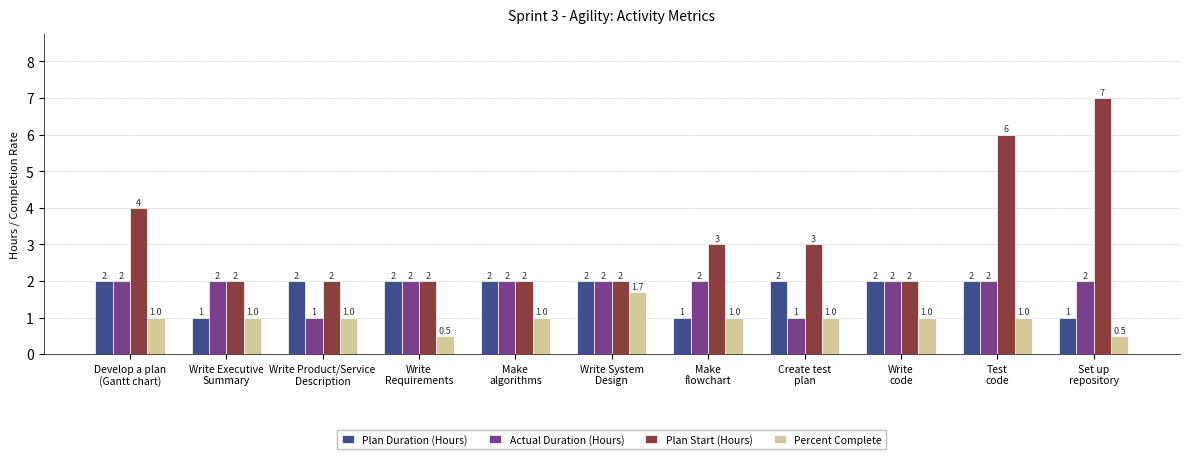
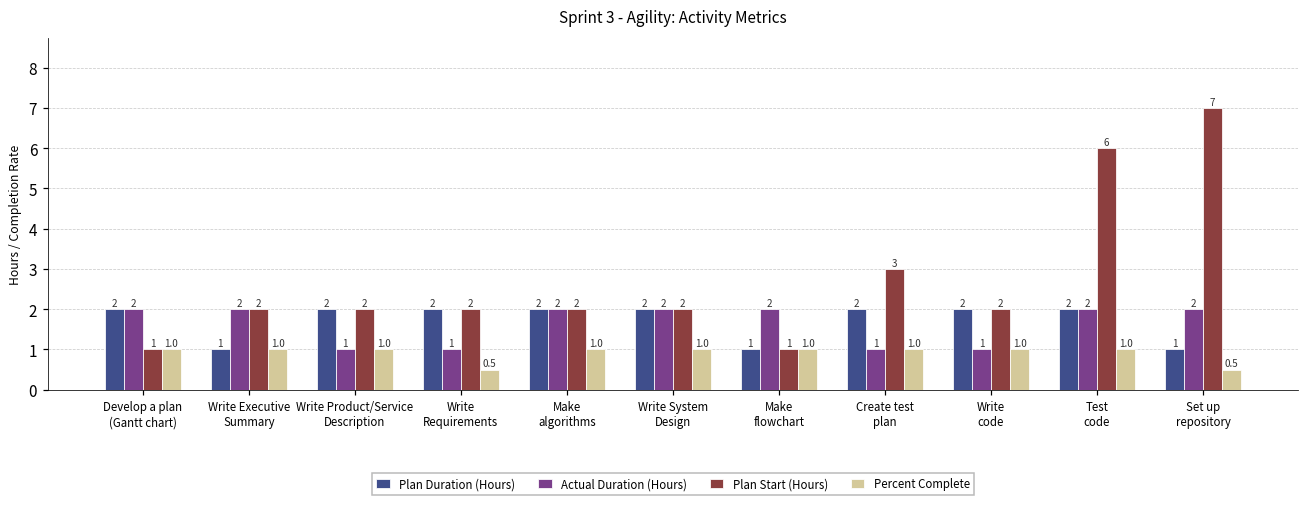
  {
    "Plan Duration (Hours)": {
      "Develop a plan (Gantt chart)": 2,
      "Write Executive Summary": 1,
      "Write Product/Service Description": 2,
      "Write Requirements": 2,
      "Make algorithms": 2,
      "Write System Design": 2,
      "Make flowchart": 1,
      "Create test plan": 2,
      "Write code": 2,
      "Test code": 2,
      "Set up repository": 1
    },
    "Actual Duration (Hours)": {
      "Develop a plan (Gantt chart)": 2,
      "Write Executive Summary": 2,
      "Write Product/Service Description": 1,
-     "Write Requirements": 2,
+     "Write Requirements": 1,
      "Make algorithms": 2,
      "Write System Design": 2,
      "Make flowchart": 2,
      "Create test plan": 1,
-     "Write code": 2,
+     "Write code": 1,
      "Test code": 2,
      "Set up repository": 2
    },
    "Plan Start (Hours)": {
-     "Develop a plan (Gantt chart)": 4,
+     "Develop a plan (Gantt chart)": 1,
      "Write Executive Summary": 2,
      "Write Product/Service Description": 2,
      "Write Requirements": 2,
      "Make algorithms": 2,
      "Write System Design": 2,
-     "Make flowchart": 3,
+     "Make flowchart": 1,
      "Create test plan": 3,
      "Write code": 2,
      "Test code": 6,
      "Set up repository": 7
    },
    "Percent Complete": {
      "Develop a plan (Gantt chart)": 1.0,
      "Write Executive Summary": 1.0,
      "Write Product/Service Description": 1.0,
      "Write Requirements": 0.5,
      "Make algorithms": 1.0,
-     "Write System Design": 1.7,
+     "Write System Design": 1.0,
      "Make flowchart": 1.0,
      "Create test plan": 1.0,
      "Write code": 1.0,
      "Test code": 1.0,
      "Set up repository": 0.5
    }
  }
